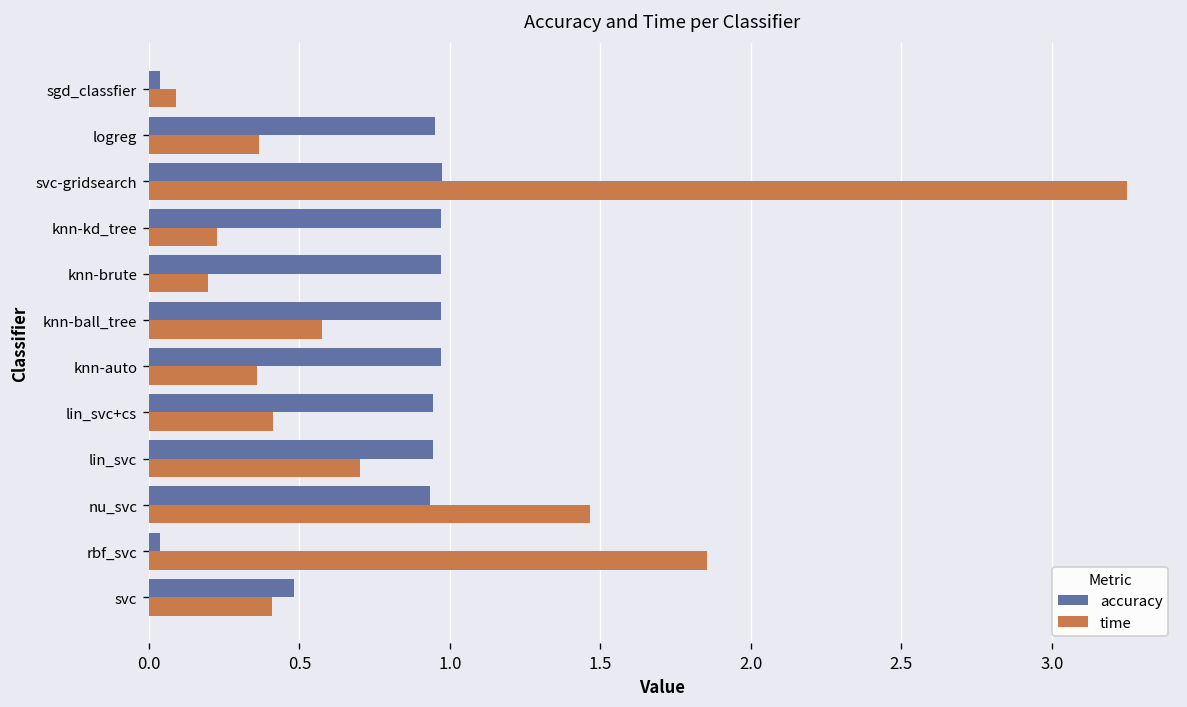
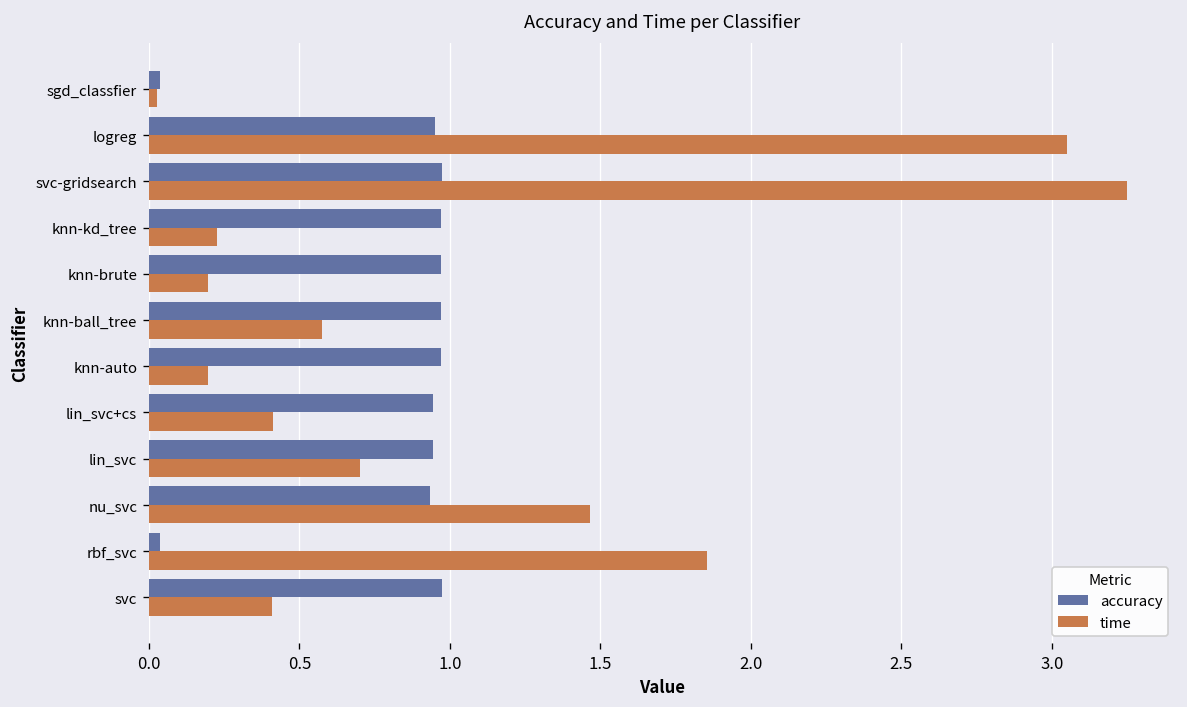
  {
    "accuracy": {
      "sgd_classfier": 0.04,
      "logreg": 0.95,
      "svc-gridsearch": 0.97,
      "knn-kd_tree": 0.97,
      "knn-brute": 0.97,
      "knn-ball_tree": 0.97,
      "knn-auto": 0.97,
      "lin_svc+cs": 0.94,
      "lin_svc": 0.94,
      "nu_svc": 0.93,
      "rbf_svc": 0.04,
-     "svc": 0.48
+     "svc": 0.97
    },
    "time": {
-     "sgd_classfier": 0.09,
-     "logreg": 0.37,
+     "sgd_classfier": 0.03,
+     "logreg": 3.05,
      "svc-gridsearch": 3.25,
      "knn-kd_tree": 0.22,
      "knn-brute": 0.20,
      "knn-ball_tree": 0.58,
-     "knn-auto": 0.36,
+     "knn-auto": 0.20,
      "lin_svc+cs": 0.41,
      "lin_svc": 0.70,
      "nu_svc": 1.47,
      "rbf_svc": 1.85,
      "svc": 0.41
    }
  }
